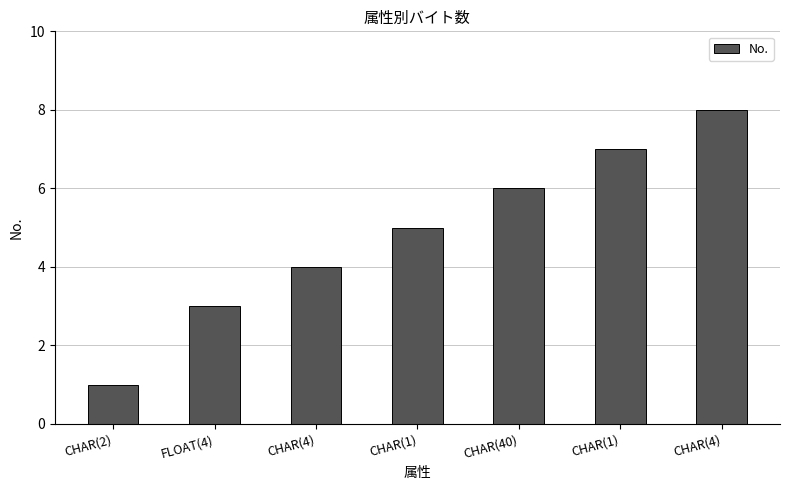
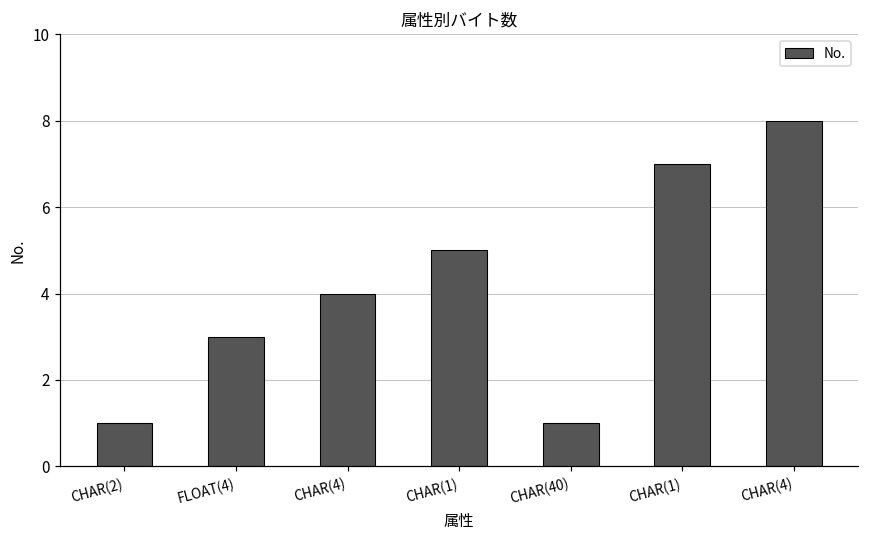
  {
    "CHAR(2)": 1,
    "FLOAT(4)": 3,
-   "CHAR(40)": 6
+   "CHAR(40)": 1
  }
